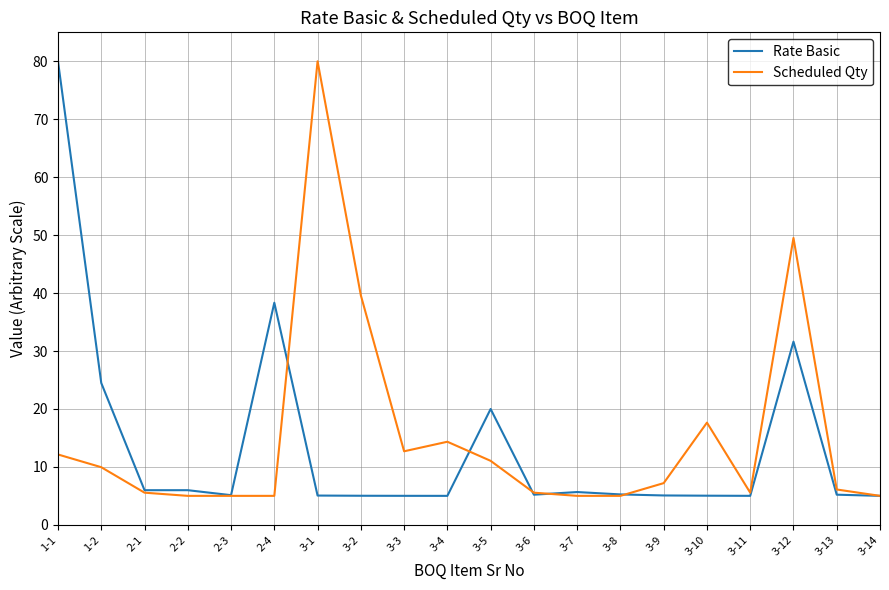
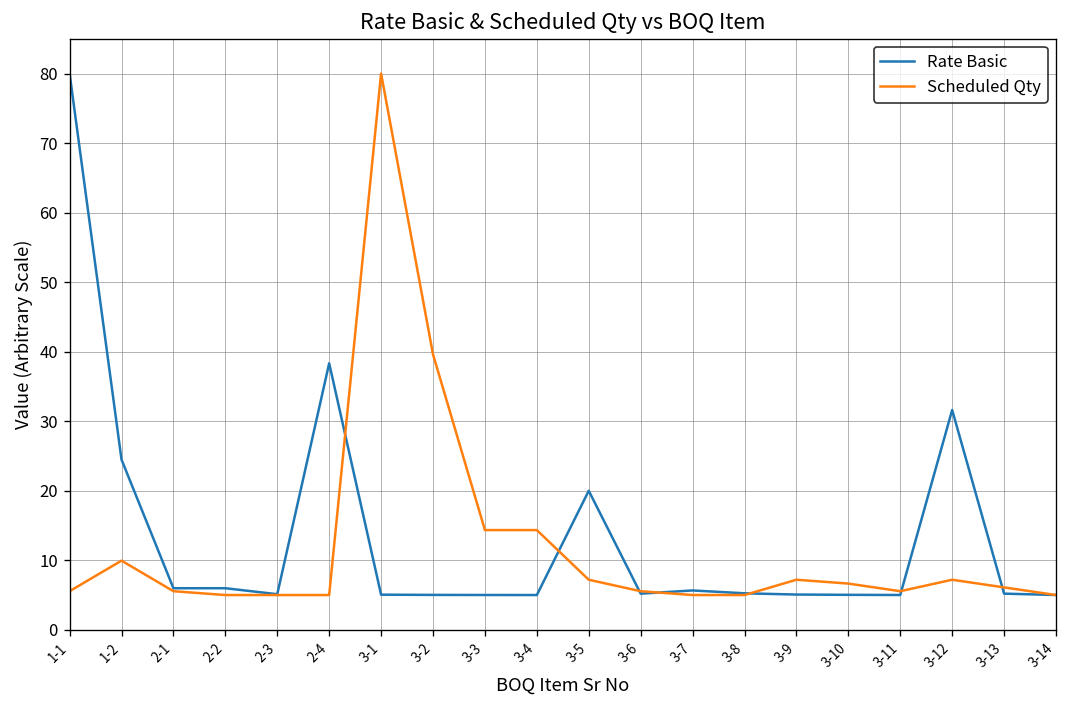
  {
    "Rate Basic": {
      "1-1": 80,
      "1-2": 24,
      "2-2": 6,
      "2-4": 38,
      "3-1": 5,
      "3-2": 5,
      "3-3": 5,
      "3-4": 5,
      "3-5": 20,
      "3-7": 6,
      "3-9": 5,
      "3-10": 5,
      "3-11": 5,
      "3-12": 32,
      "3-13": 5
    },
    "Scheduled Qty": {
-     "1-1": 12,
+     "1-1": 6,
      "1-2": 10,
      "2-2": 5,
      "2-4": 5,
      "3-1": 80,
      "3-2": 40,
-     "3-3": 13,
+     "3-3": 14,
      "3-4": 14,
-     "3-5": 11,
+     "3-5": 7,
      "3-7": 5,
      "3-9": 7,
-     "3-10": 18,
+     "3-10": 7,
      "3-11": 6,
-     "3-12": 50,
+     "3-12": 7,
      "3-13": 6
    }
  }
